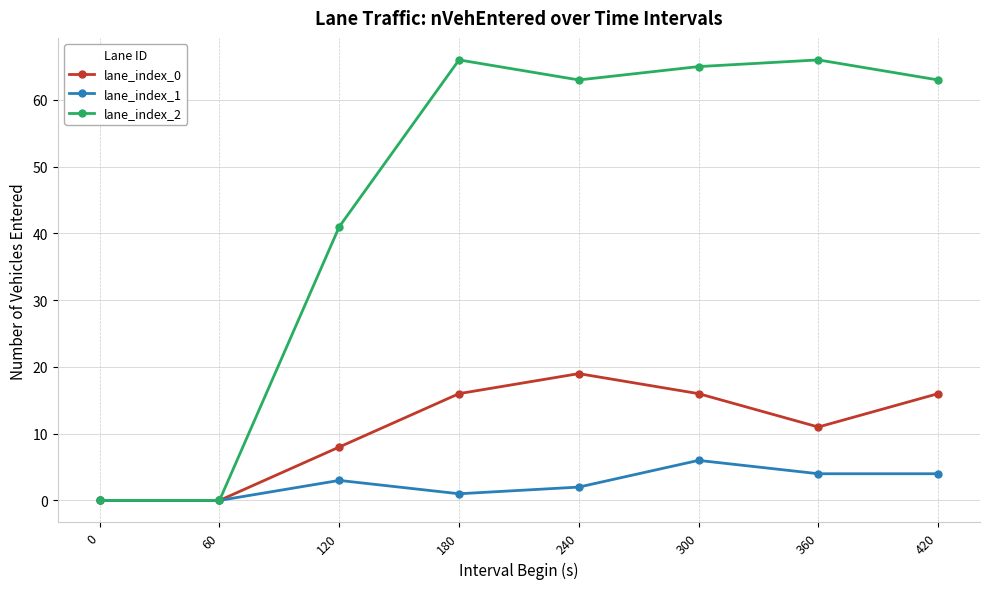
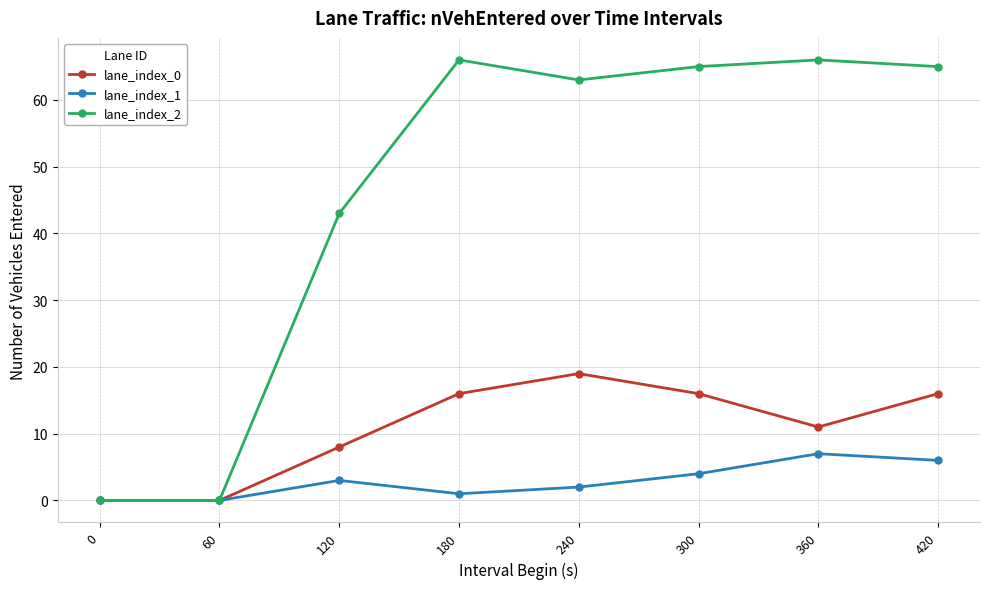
  {
    "lane_index_0": {
      "120": 8,
      "180": 16,
      "240": 19,
      "300": 16,
      "360": 11,
      "420": 16
    },
    "lane_index_1": {
      "120": 3,
      "180": 1,
      "240": 2,
-     "300": 6,
-     "360": 4,
-     "420": 4
+     "300": 4,
+     "360": 7,
+     "420": 6
    },
    "lane_index_2": {
-     "120": 41,
+     "120": 43,
      "180": 66,
      "240": 63,
      "300": 65,
      "360": 66,
-     "420": 63
+     "420": 65
    }
  }
